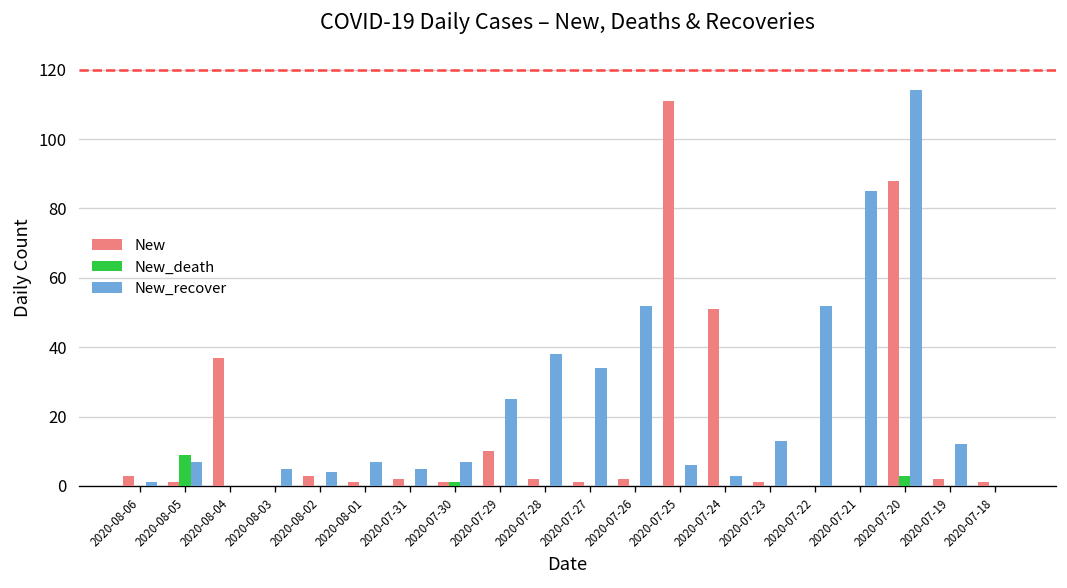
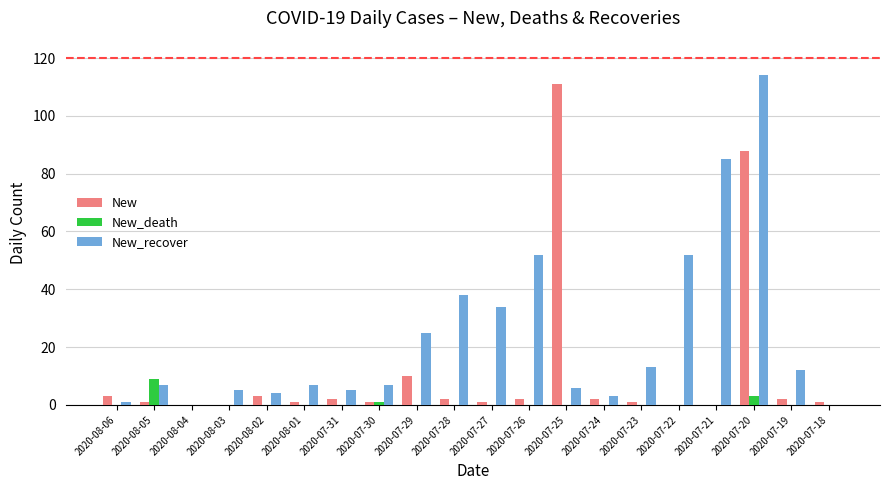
  {
    "New": {
      "2020-08-06": 3,
      "2020-08-05": 1,
-     "2020-08-04": 37,
+     "2020-08-04": 0,
      "2020-08-03": 0,
      "2020-08-02": 3,
      "2020-08-01": 1,
      "2020-07-31": 2,
      "2020-07-30": 1,
      "2020-07-29": 10,
      "2020-07-28": 2,
      "2020-07-27": 1,
      "2020-07-26": 2,
      "2020-07-25": 111,
-     "2020-07-24": 51,
+     "2020-07-24": 2,
      "2020-07-23": 1,
      "2020-07-22": 0,
      "2020-07-21": 0,
      "2020-07-20": 88,
      "2020-07-19": 2,
      "2020-07-18": 1
    },
    "New_death": {
      "2020-08-06": 0,
      "2020-08-05": 9,
      "2020-08-04": 0,
      "2020-08-03": 0,
      "2020-08-02": 0,
      "2020-08-01": 0,
      "2020-07-31": 0,
      "2020-07-30": 1,
      "2020-07-29": 0,
      "2020-07-28": 0,
      "2020-07-27": 0,
      "2020-07-26": 0,
      "2020-07-25": 0,
      "2020-07-24": 0,
      "2020-07-23": 0,
      "2020-07-22": 0,
      "2020-07-21": 0,
      "2020-07-20": 3,
      "2020-07-19": 0,
      "2020-07-18": 0
    },
    "New_recover": {
      "2020-08-06": 1,
      "2020-08-05": 7,
      "2020-08-04": 0,
      "2020-08-03": 5,
      "2020-08-02": 4,
      "2020-08-01": 7,
      "2020-07-31": 5,
      "2020-07-30": 7,
      "2020-07-29": 25,
      "2020-07-28": 38,
      "2020-07-27": 34,
      "2020-07-26": 52,
      "2020-07-25": 6,
      "2020-07-24": 3,
      "2020-07-23": 13,
      "2020-07-22": 52,
      "2020-07-21": 85,
      "2020-07-20": 114,
      "2020-07-19": 12,
      "2020-07-18": 0
    }
  }
